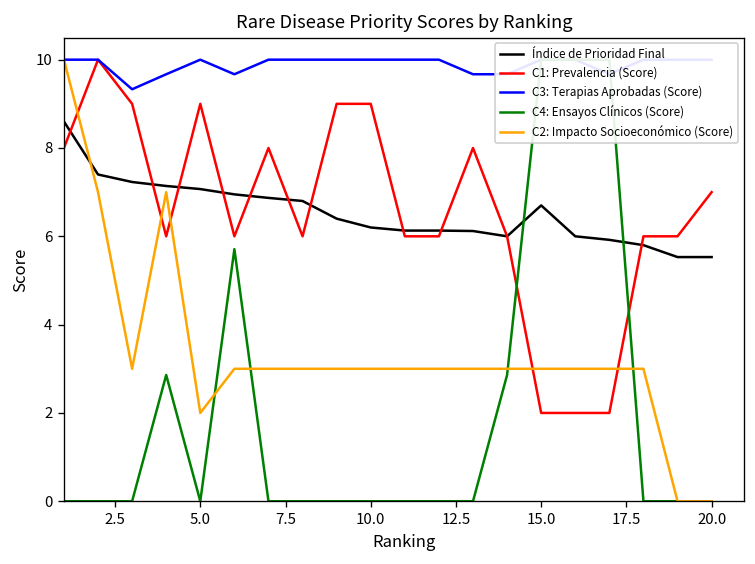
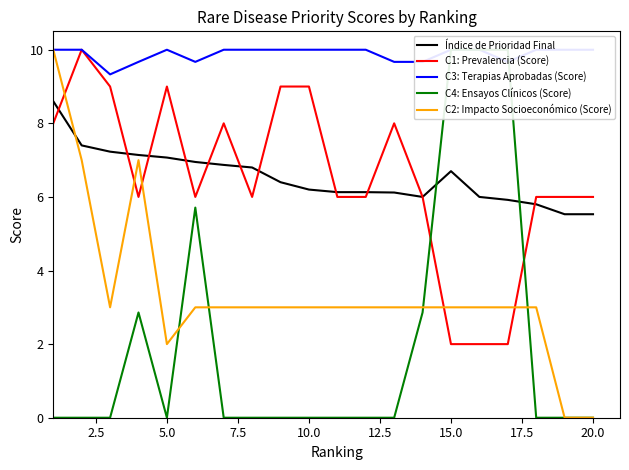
  {
    "Índice de Prioridad Final": {
      "5.0": 7.1,
      "10.0": 6.2,
      "15.0": 6.7,
      "20.0": 5.5
    },
    "C1: Prevalencia (Score)": {
      "5.0": 9,
      "10.0": 9,
      "15.0": 2,
-     "20.0": 7
+     "20.0": 6
    },
    "C3: Terapias Aprobadas (Score)": {
      "5.0": 10,
      "10.0": 10
    },
    "C4: Ensayos Clínicos (Score)": {
      "5.0": 0,
      "10.0": 0
    },
    "C2: Impacto Socioeconómico (Score)": {
      "5.0": 2,
      "10.0": 3,
      "15.0": 3
    }
  }
